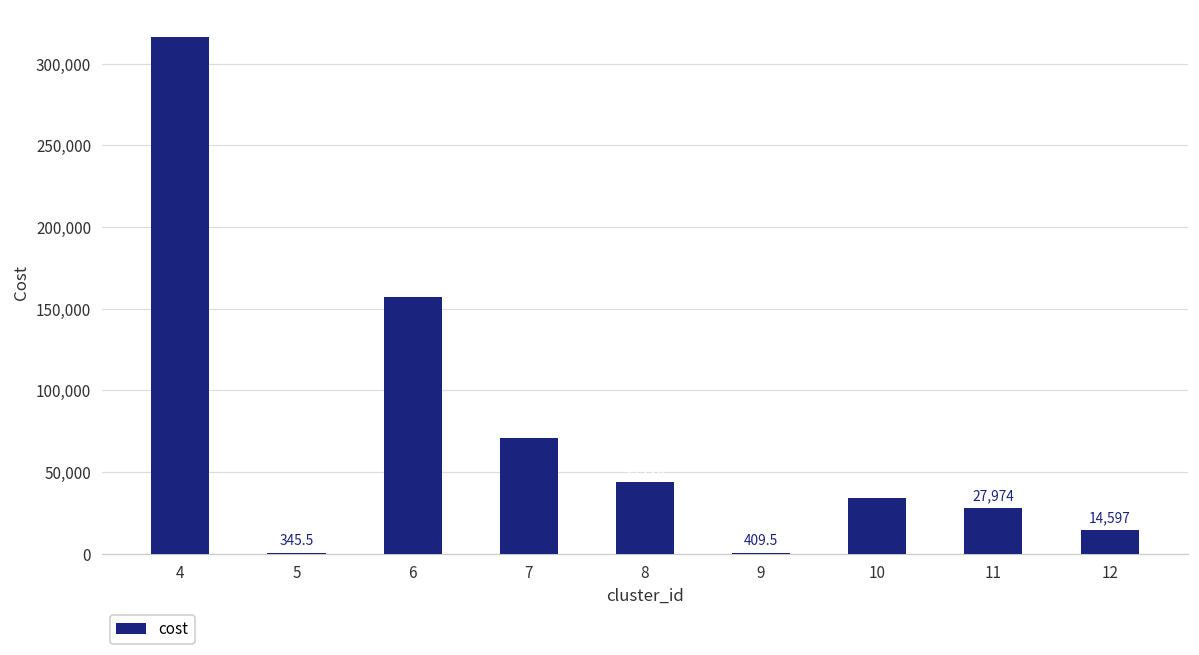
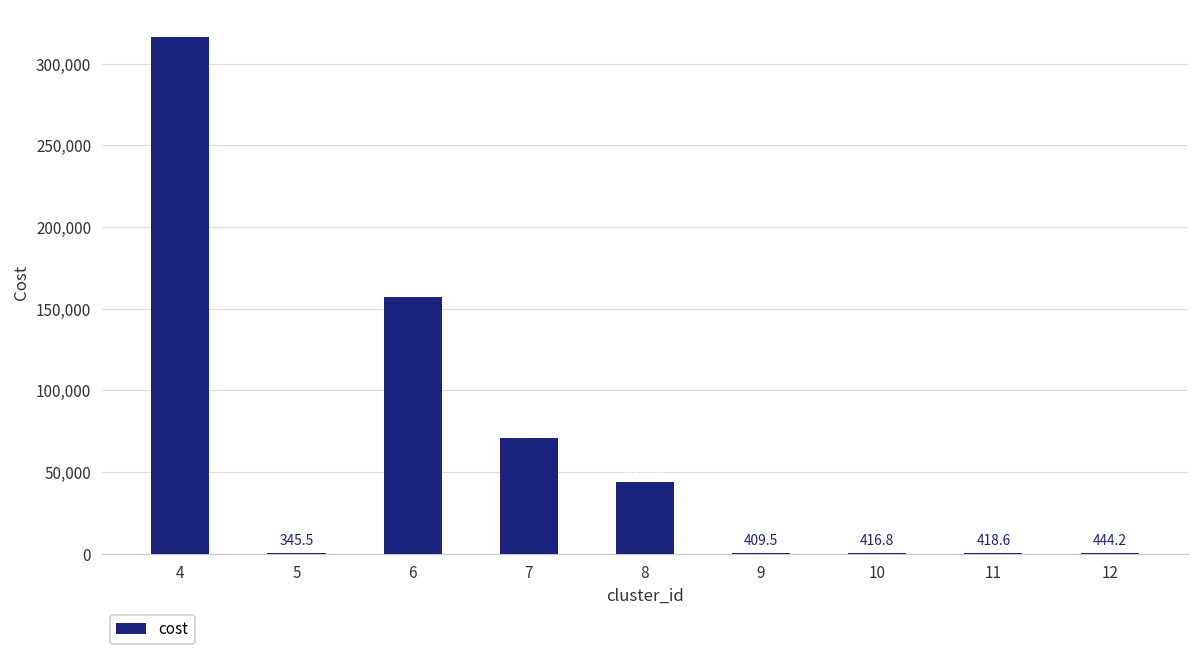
  {
    "5": "345.5",
    "9": "409.5",
-   "10": "34,000",
-   "11": "27,974",
-   "12": "14,597"
+   "10": "0",
+   "11": "418.6",
+   "12": "444.2"
  }
